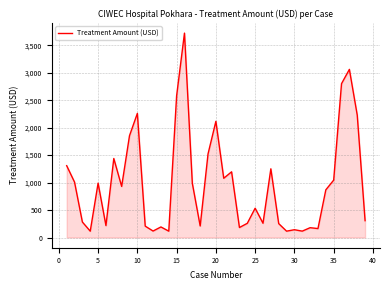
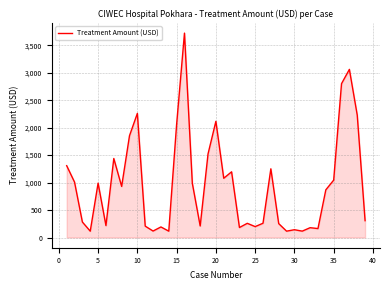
  {
    "5": "1,000",
    "10": "2,300",
-   "15": "2,600",
+   "15": "2,100",
    "20": "2,100",
-   "25": "500",
+   "25": "200",
    "30": "100",
    "35": "1,000"
  }
